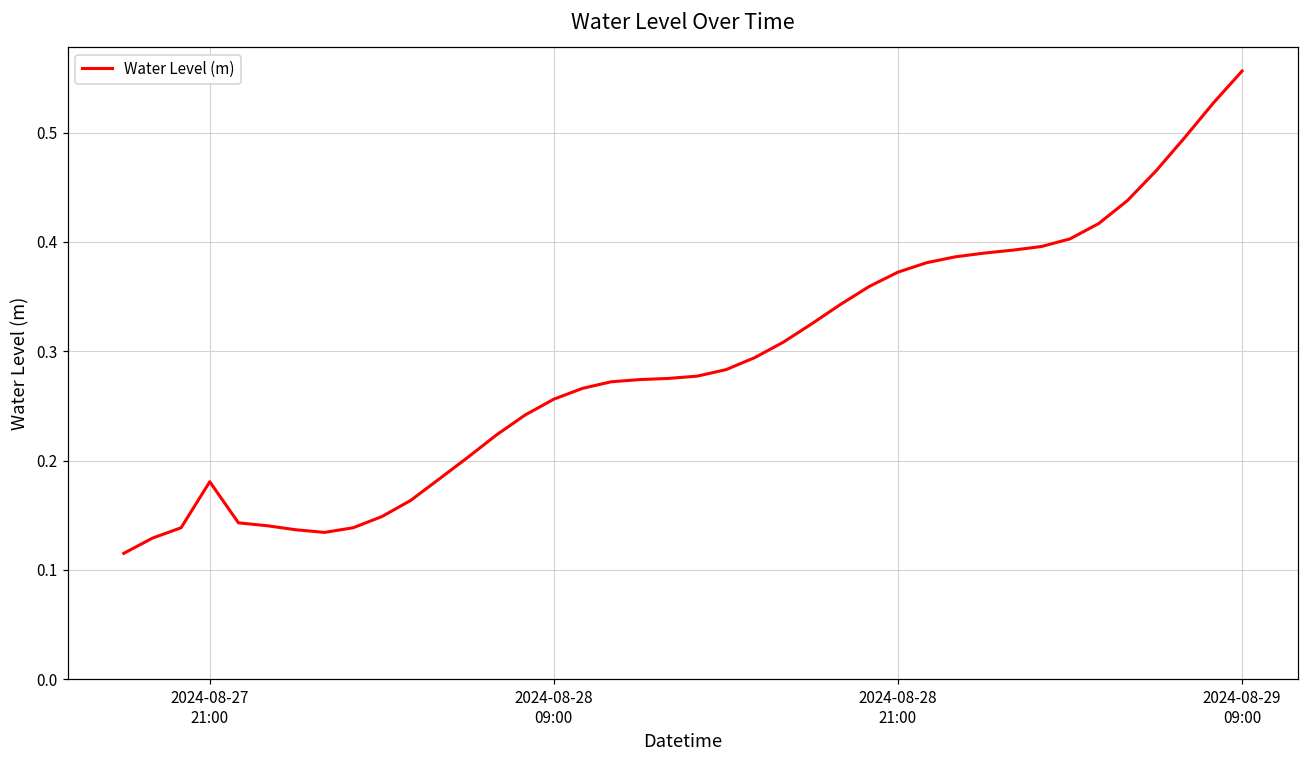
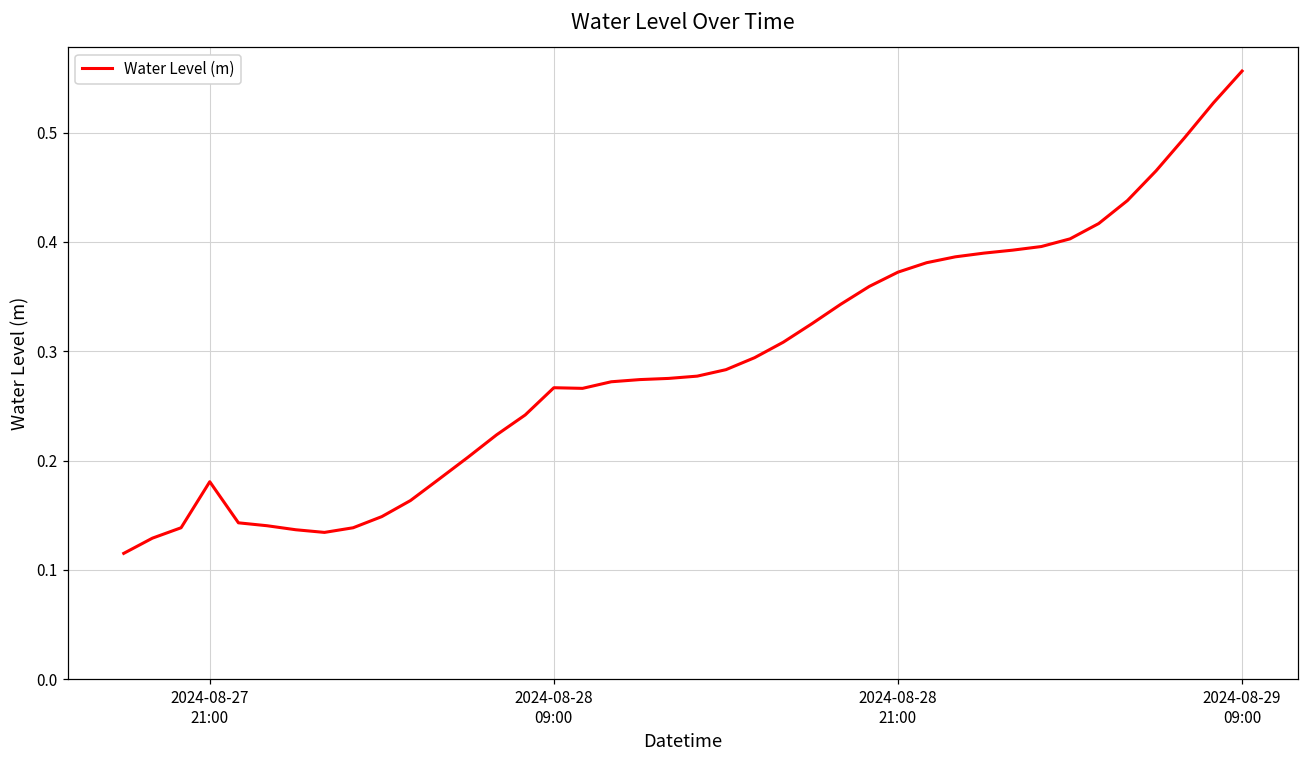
  {
    "2024-08-27 21:00": 0.18,
-   "2024-08-28 09:00": 0.26,
+   "2024-08-28 09:00": 0.27,
    "2024-08-28 21:00": 0.37,
    "2024-08-29 09:00": 0.56
  }
